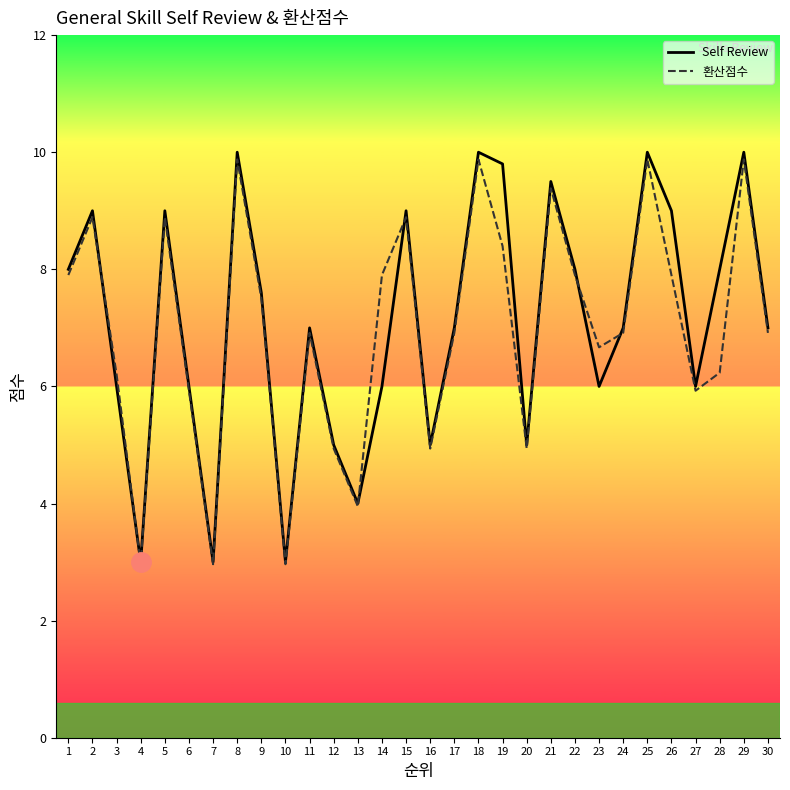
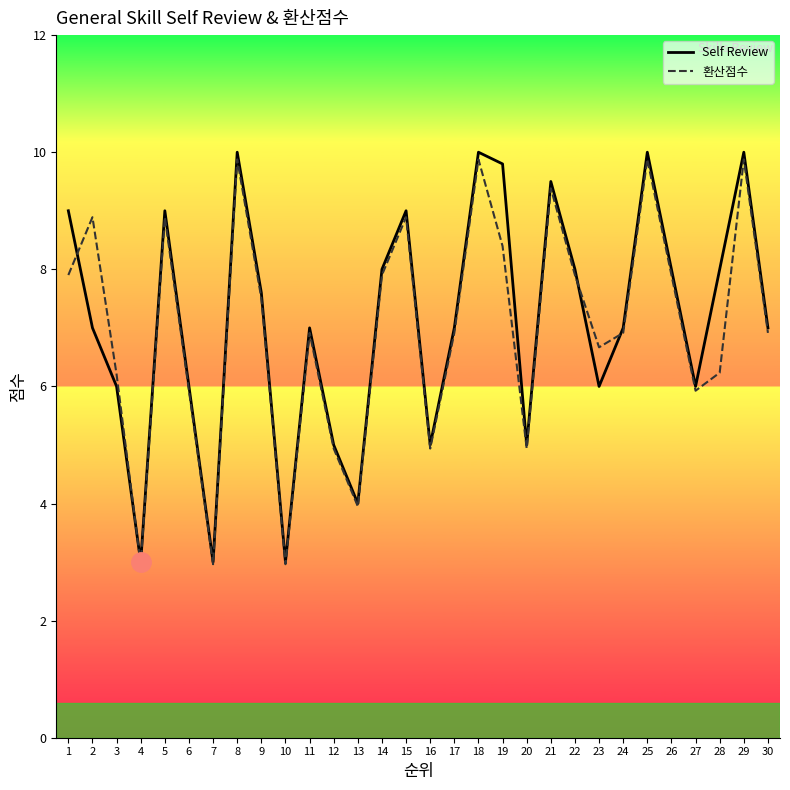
  {
    "Self Review": {
-     "1": 8,
-     "2": 9,
+     "1": 9,
+     "2": 7,
      "3": 6,
      "5": 9,
      "6": 6,
      "8": 10,
      "9": 7.6,
      "11": 7,
      "12": 5,
      "13": 4,
-     "14": 6,
+     "14": 8,
      "15": 9,
      "16": 5,
      "17": 7,
      "18": 10,
      "19": 9.8,
      "20": 5,
      "21": 9.5,
      "22": 8,
      "23": 6,
      "24": 7,
      "25": 10,
-     "26": 9,
+     "26": 8,
      "27": 6,
      "28": 8,
      "29": 10,
      "30": 7
    },
    "환산점수": {
      "1": 7.9,
      "2": 8.9,
      "3": 6.2,
      "5": 8.9,
      "6": 5.9,
      "8": 9.9,
      "9": 7.5,
      "11": 6.9,
      "12": 4.9,
      "13": 4.0,
      "14": 7.9,
      "15": 8.9,
      "16": 4.9,
      "17": 6.9,
      "18": 9.9,
      "19": 8.4,
      "20": 4.9,
      "21": 9.4,
      "22": 7.9,
      "23": 6.7,
      "24": 6.9,
      "25": 9.9,
      "26": 7.9,
      "27": 5.9,
      "28": 6.2,
      "29": 9.9,
      "30": 6.9
    }
  }
